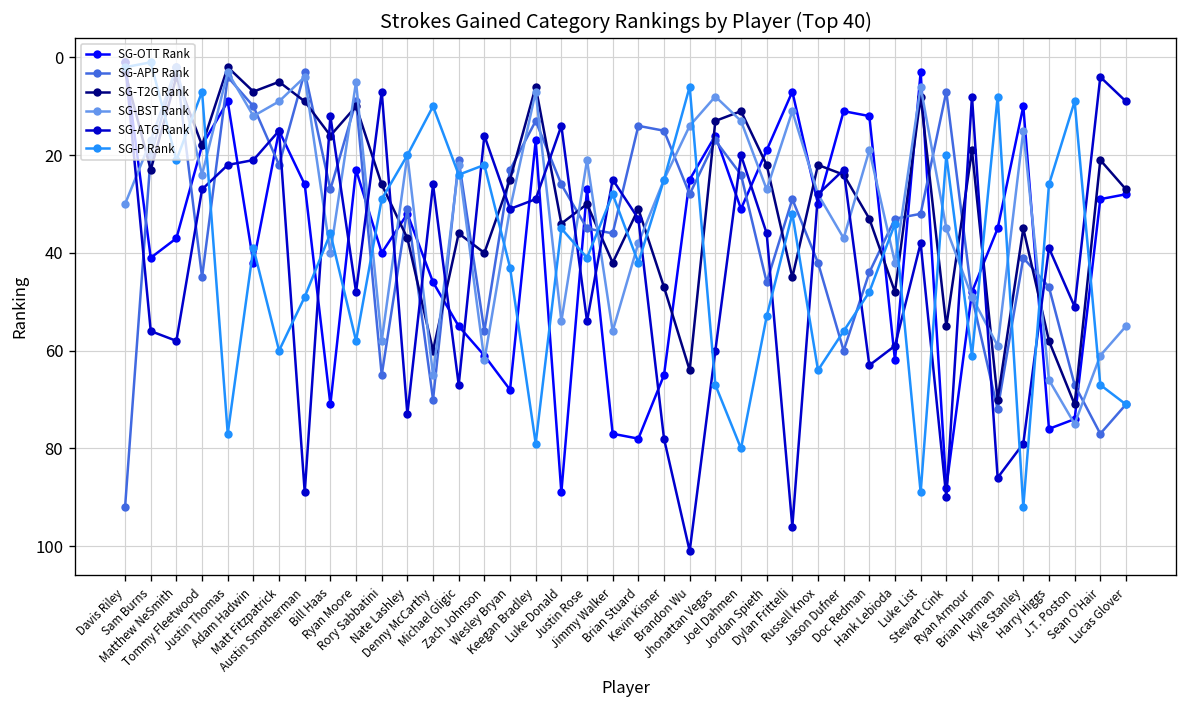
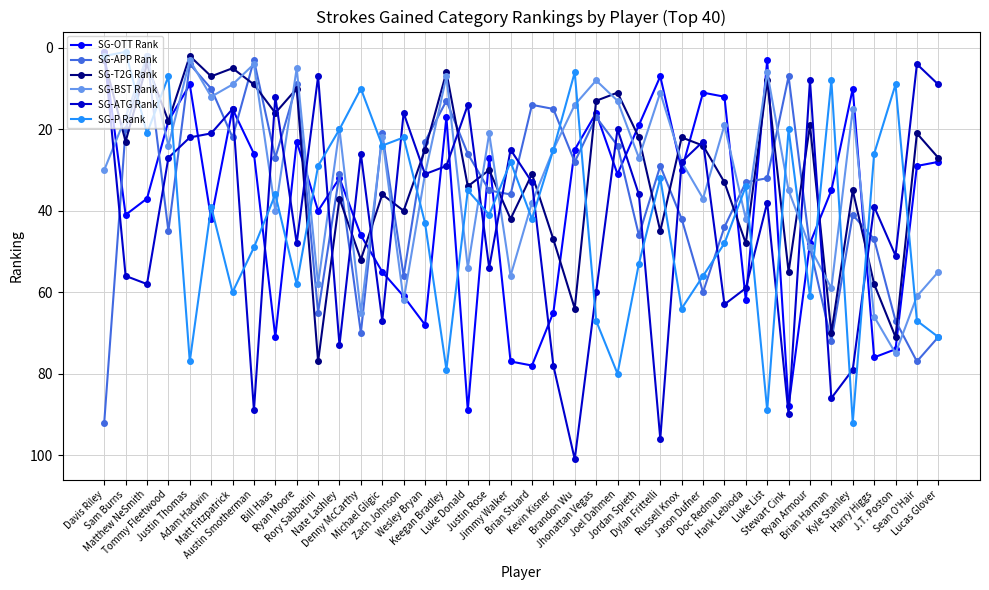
  {
    "SG-T2G Rank": {
      "Sam Burns": 23,
      "Justin Thomas": 2,
      "Adam Hadwin": 7,
      "Matt Fitzpatrick": 5,
      "Austin Smotherman": 9,
      "Bill Haas": 16,
      "Ryan Moore": 10,
-     "Rory Sabbatini": 26,
+     "Rory Sabbatini": 77,
      "Nate Lashley": 37,
-     "Denny McCarthy": 60,
+     "Denny McCarthy": 52,
      "Michael Gligic": 36,
      "Zach Johnson": 40,
      "Wesley Bryan": 25,
      "Keegan Bradley": 6,
      "Luke Donald": 34,
      "Justin Rose": 30,
      "Jimmy Walker": 42,
      "Brian Stuard": 31,
      "Kevin Kisner": 47,
      "Brandon Wu": 64,
      "Jhonattan Vegas": 13,
      "Joel Dahmen": 11,
      "Jordan Spieth": 22,
      "Dylan Frittelli": 45,
      "Russell Knox": 22,
      "Jason Dufner": 24,
      "Doc Redman": 33,
      "Hank Lebioda": 48,
      "Luke List": 8,
      "Stewart Cink": 55,
      "Ryan Armour": 19,
      "Brian Harman": 70,
      "Kyle Stanley": 35,
      "Harry Higgs": 58,
      "J.T. Poston": 71,
      "Sean O'Hair": 21,
      "Lucas Glover": 27
    },
    "SG-P Rank": {
      "Matthew NeSmith": 21,
      "Tommy Fleetwood": 7,
      "Justin Thomas": 77,
      "Adam Hadwin": 39,
      "Matt Fitzpatrick": 60,
      "Austin Smotherman": 49,
      "Bill Haas": 36,
      "Ryan Moore": 58,
      "Rory Sabbatini": 29,
      "Denny McCarthy": 10,
      "Michael Gligic": 24,
      "Zach Johnson": 22,
      "Wesley Bryan": 43,
      "Keegan Bradley": 79,
      "Luke Donald": 35,
      "Justin Rose": 41,
      "Jimmy Walker": 28,
      "Brian Stuard": 42,
      "Brandon Wu": 6,
      "Jhonattan Vegas": 67,
      "Joel Dahmen": 80,
      "Jordan Spieth": 53,
      "Dylan Frittelli": 32,
      "Russell Knox": 64,
      "Jason Dufner": 56,
      "Doc Redman": 48,
      "Hank Lebioda": 34,
      "Luke List": 89,
      "Stewart Cink": 20,
      "Ryan Armour": 61,
      "Brian Harman": 8,
      "Kyle Stanley": 92,
      "Harry Higgs": 26,
      "J.T. Poston": 9,
      "Sean O'Hair": 67
    }
  }
